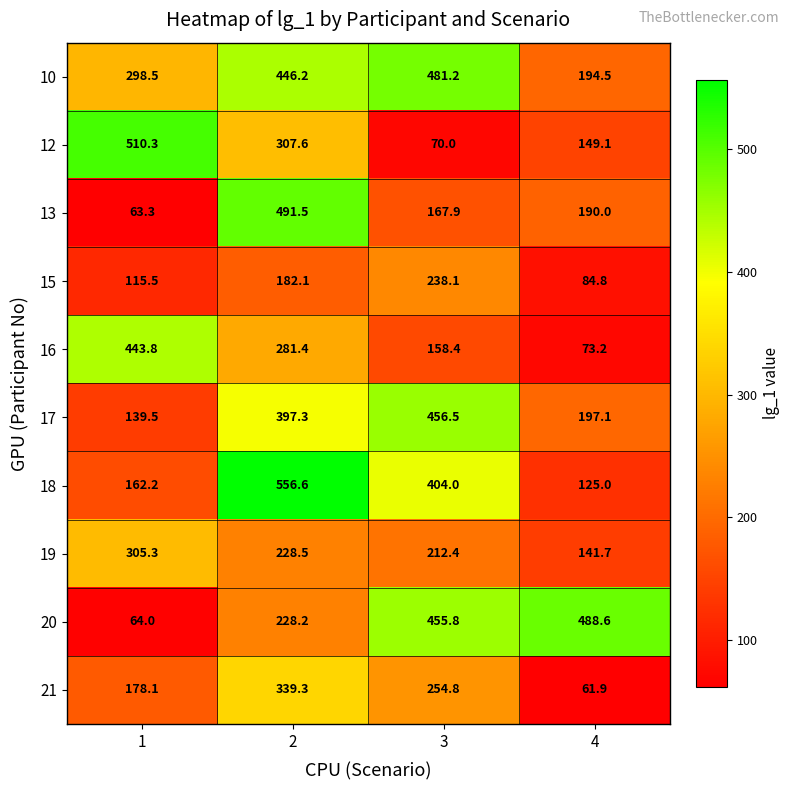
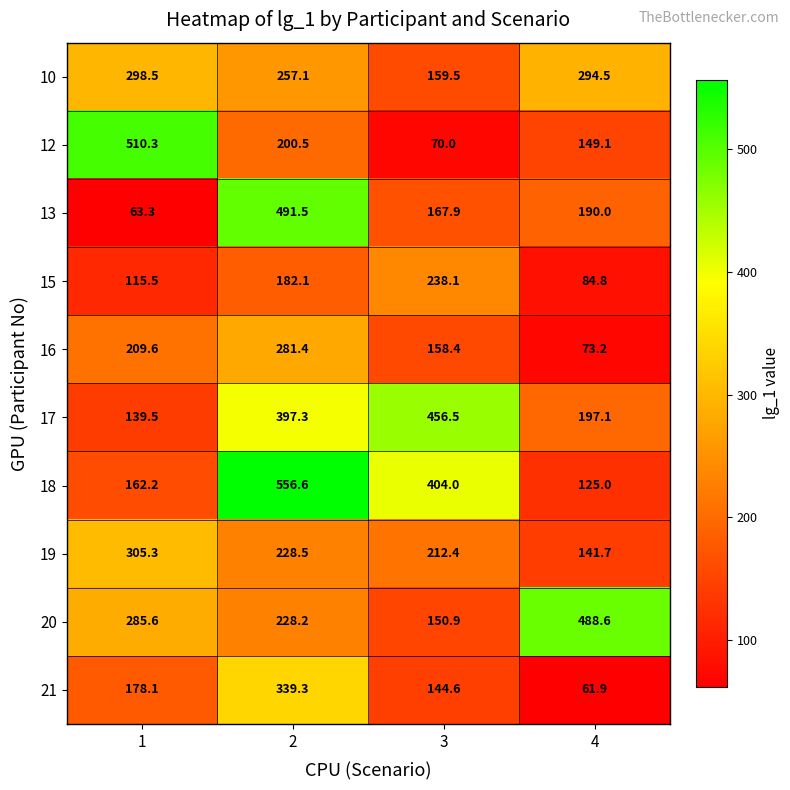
  {
    "10": {
      "1": 298.5,
-     "2": 446.2,
-     "3": 481.2,
-     "4": 194.5
+     "2": 257.1,
+     "3": 159.5,
+     "4": 294.5
    },
    "12": {
      "1": 510.3,
-     "2": 307.6,
+     "2": 200.5,
      "3": 70.0,
      "4": 149.1
    },
    "13": {
      "1": 63.3,
      "2": 491.5,
      "3": 167.9,
      "4": 190.0
    },
    "15": {
      "1": 115.5,
      "2": 182.1,
      "3": 238.1,
      "4": 84.8
    },
    "16": {
-     "1": 443.8,
+     "1": 209.6,
      "2": 281.4,
      "3": 158.4,
      "4": 73.2
    },
    "17": {
      "1": 139.5,
      "2": 397.3,
      "3": 456.5,
      "4": 197.1
    },
    "18": {
      "1": 162.2,
      "2": 556.6,
      "3": 404.0,
      "4": 125.0
    },
    "19": {
      "1": 305.3,
      "2": 228.5,
      "3": 212.4,
      "4": 141.7
    },
    "20": {
-     "1": 64.0,
+     "1": 285.6,
      "2": 228.2,
-     "3": 455.8,
+     "3": 150.9,
      "4": 488.6
    },
    "21": {
      "1": 178.1,
      "2": 339.3,
-     "3": 254.8,
+     "3": 144.6,
      "4": 61.9
    }
  }
